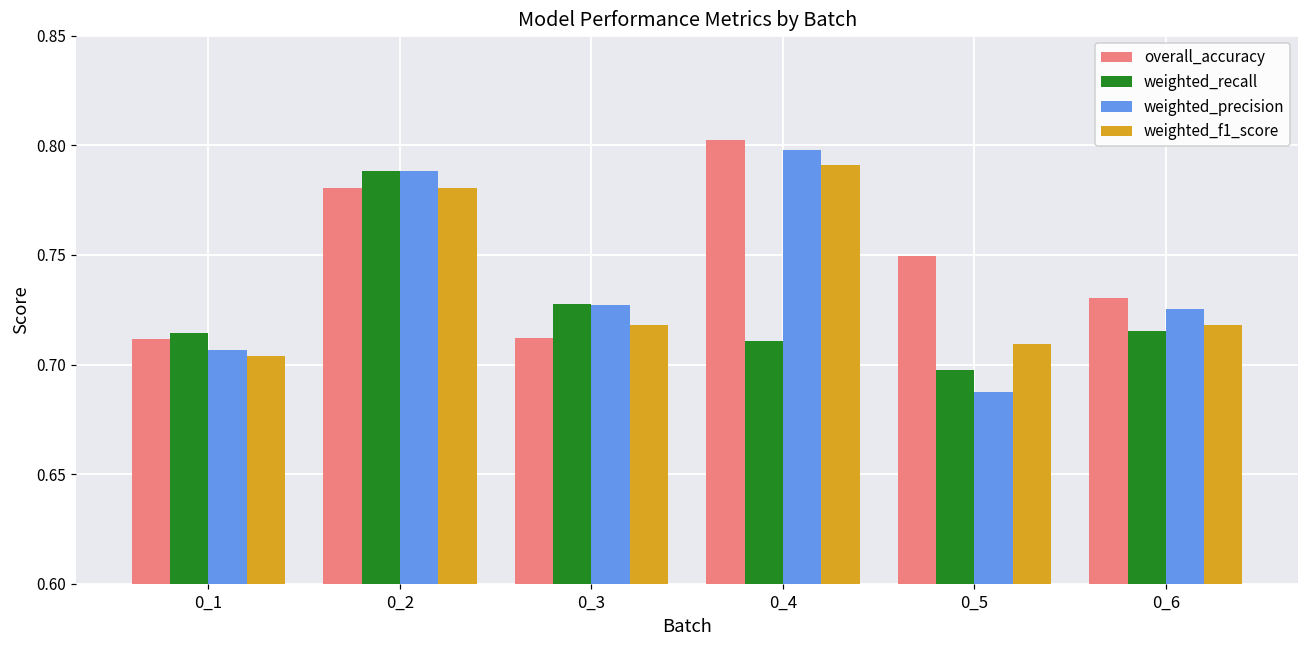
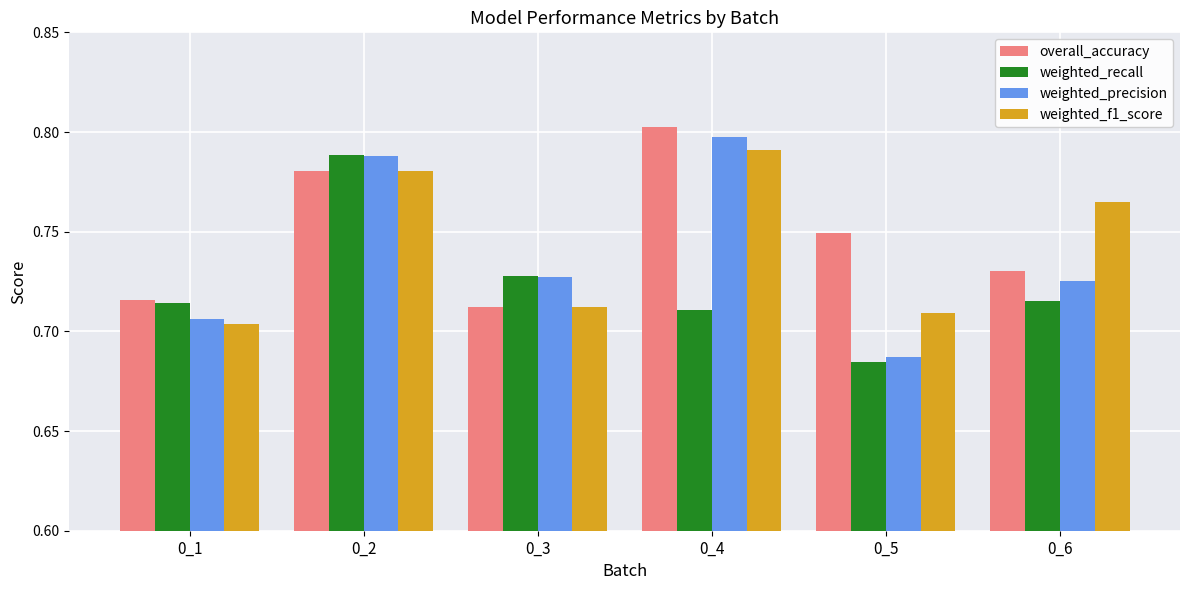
  {
    "overall_accuracy": {
-     "0_1": 0.712,
+     "0_1": 0.716,
      "0_2": 0.780,
      "0_3": 0.712,
      "0_4": 0.802,
      "0_5": 0.749,
      "0_6": 0.730
    },
    "weighted_recall": {
      "0_1": 0.714,
      "0_2": 0.788,
      "0_3": 0.728,
      "0_4": 0.711,
-     "0_5": 0.698,
+     "0_5": 0.685,
      "0_6": 0.715
    },
    "weighted_precision": {
      "0_1": 0.706,
      "0_2": 0.788,
      "0_3": 0.727,
      "0_4": 0.798,
      "0_5": 0.687,
      "0_6": 0.725
    },
    "weighted_f1_score": {
      "0_1": 0.704,
      "0_2": 0.780,
-     "0_3": 0.718,
+     "0_3": 0.712,
      "0_4": 0.791,
      "0_5": 0.709,
-     "0_6": 0.718
+     "0_6": 0.765
    }
  }
